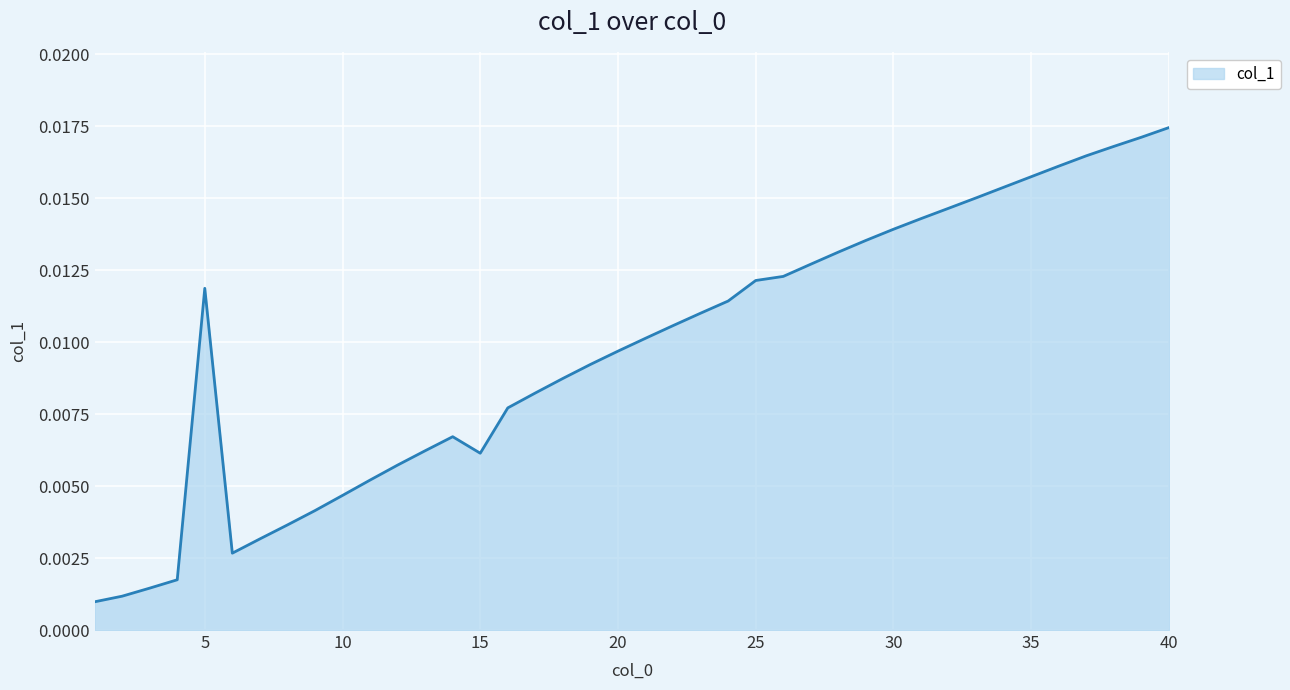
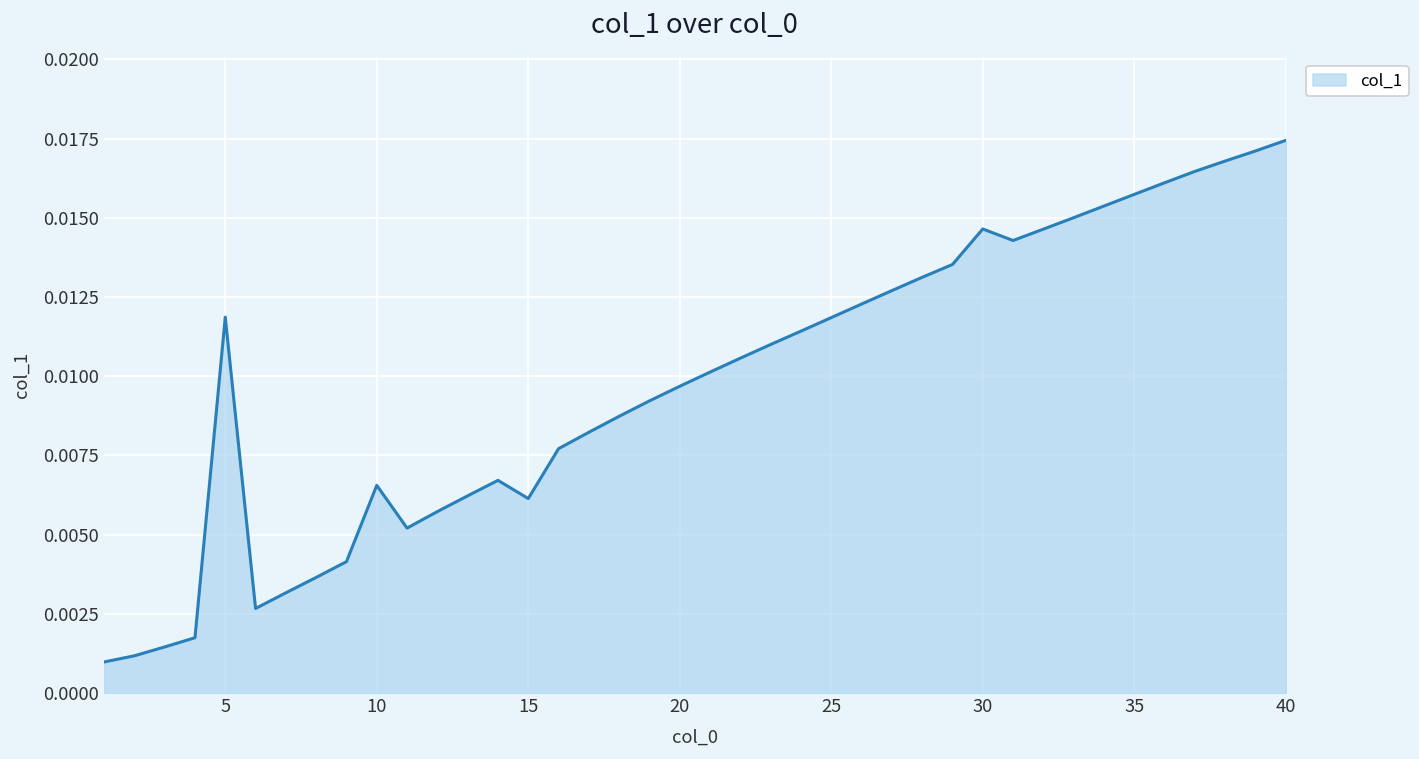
  {
    "5": 0.0119,
-   "10": 0.0047,
+   "10": 0.0066,
    "15": 0.0061,
    "20": 0.0097,
-   "25": 0.0121,
-   "30": 0.0139,
+   "25": 0.0119,
+   "30": 0.0147,
    "35": 0.0157,
    "40": 0.0174
  }
